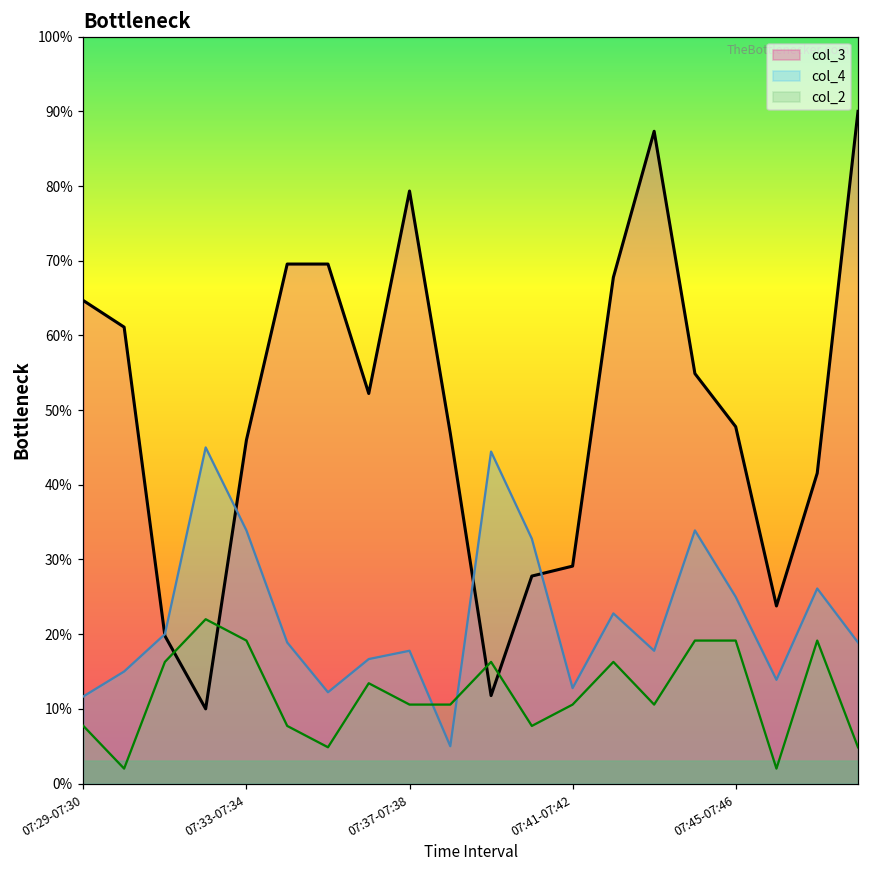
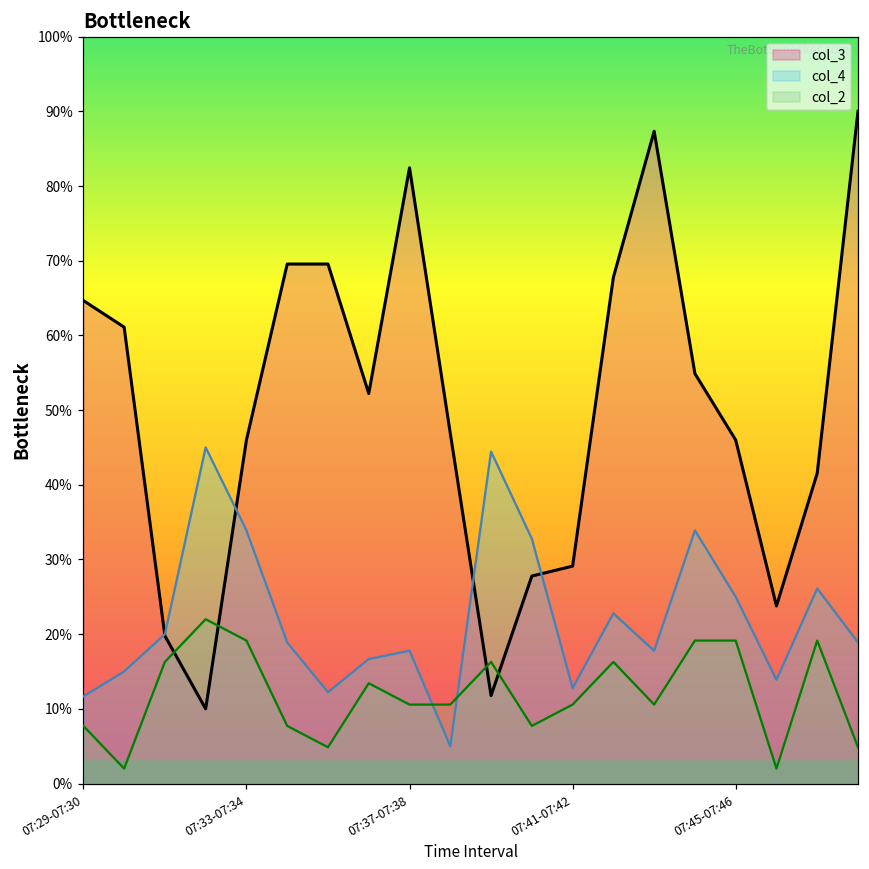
  {
    "col_3": {
      "07:29-07:30": "65%",
      "07:33-07:34": "46%",
-     "07:37-07:38": "79%",
+     "07:37-07:38": "82%",
      "07:41-07:42": "29%",
-     "07:45-07:46": "48%"
+     "07:45-07:46": "46%"
    }
  }
